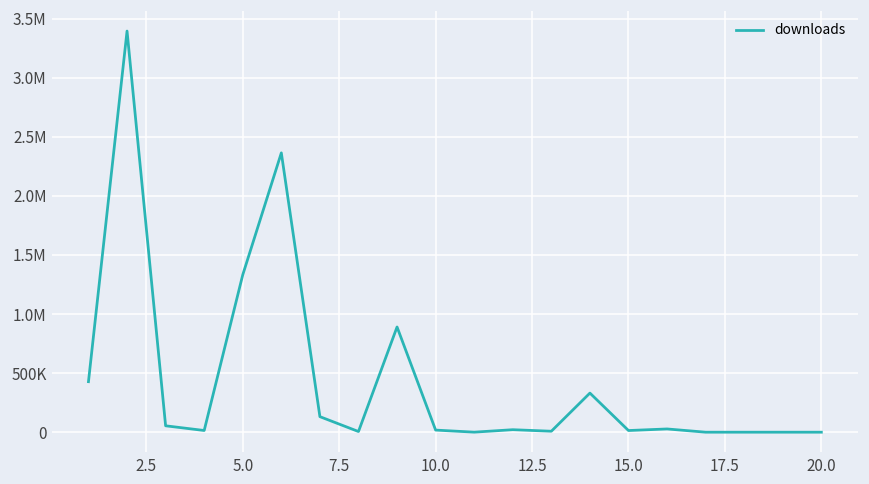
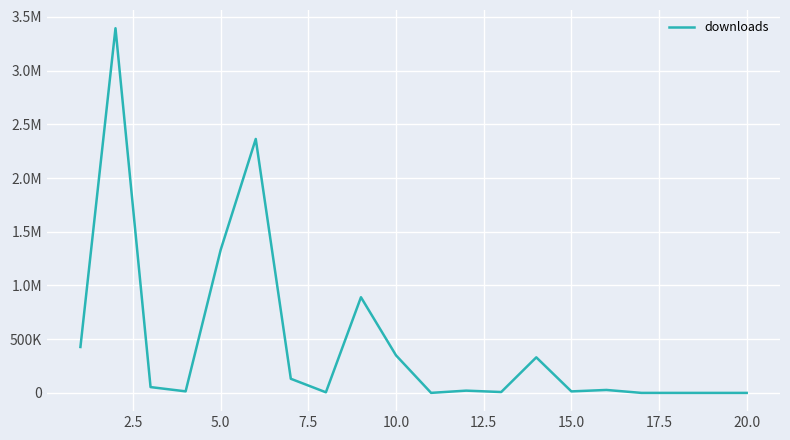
  {
    "5.0": 1330000,
-   "10.0": 20000,
+   "10.0": 350000,
    "15.0": 10000,
    "20.0": 0
  }
